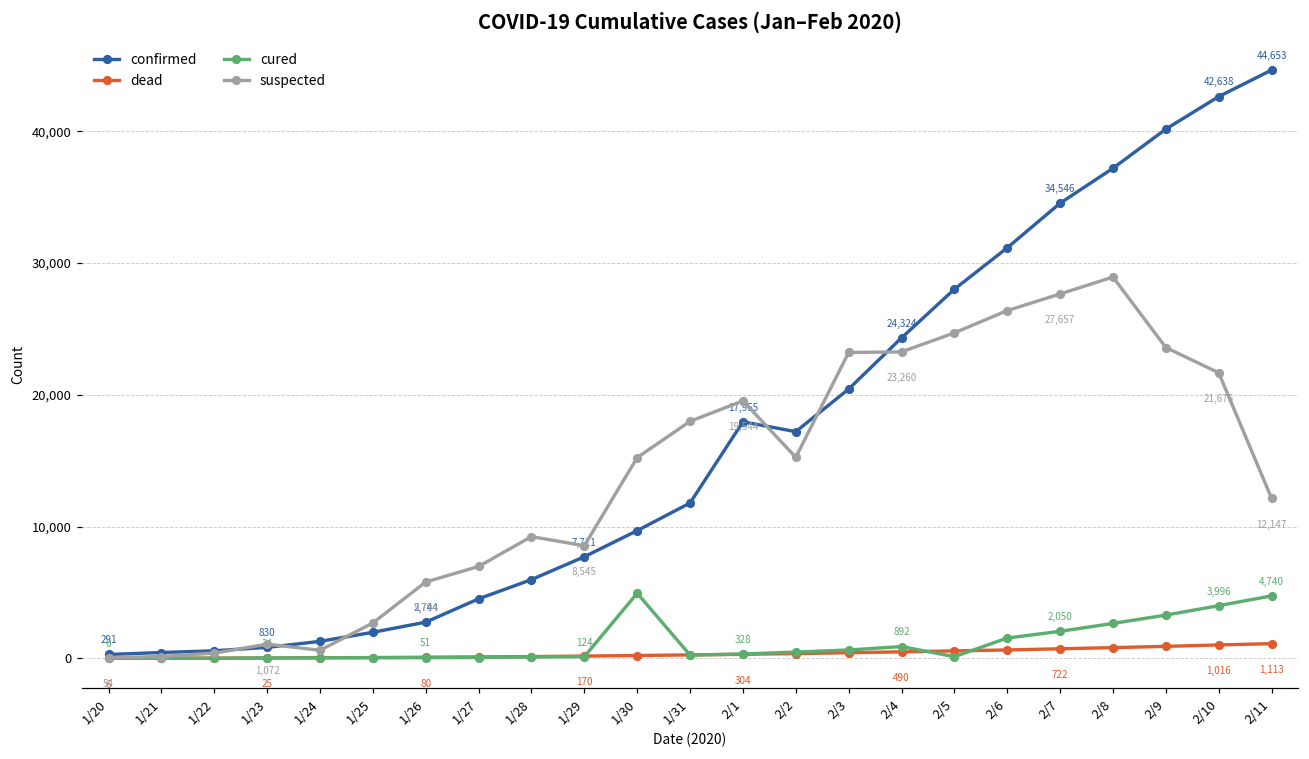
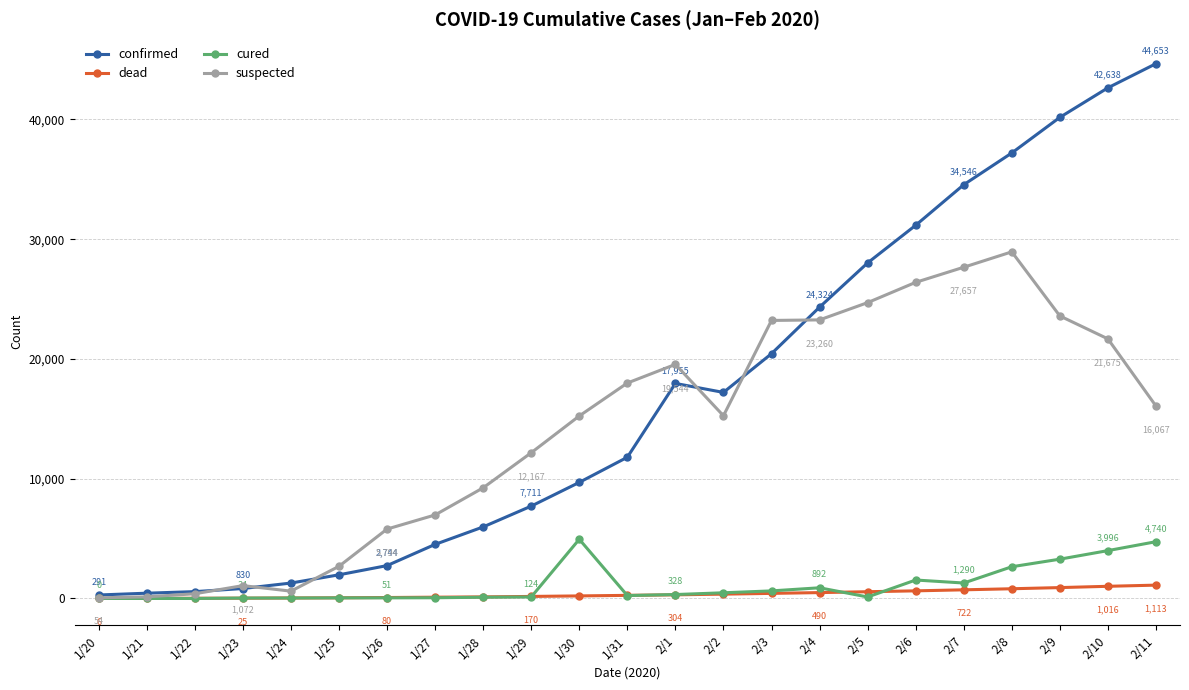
  {
    "confirmed": {
      "1/23": "830",
      "2/4": "24,324",
      "2/7": "34,546",
      "2/10": "42,638",
      "2/11": "44,653"
    },
    "dead": {
      "2/4": "490",
      "2/7": "722",
      "2/10": "1,016",
      "2/11": "1,113"
    },
    "cured": {
      "2/4": "892",
-     "2/7": "2,050",
+     "2/7": "1,290",
      "2/10": "3,996",
      "2/11": "4,740"
    },
    "suspected": {
      "1/23": "1,072",
-     "1/29": "8,545",
+     "1/29": "12,167",
      "2/4": "23,260",
      "2/7": "27,657",
      "2/10": "21,675",
-     "2/11": "12,147"
+     "2/11": "16,067"
    }
  }
